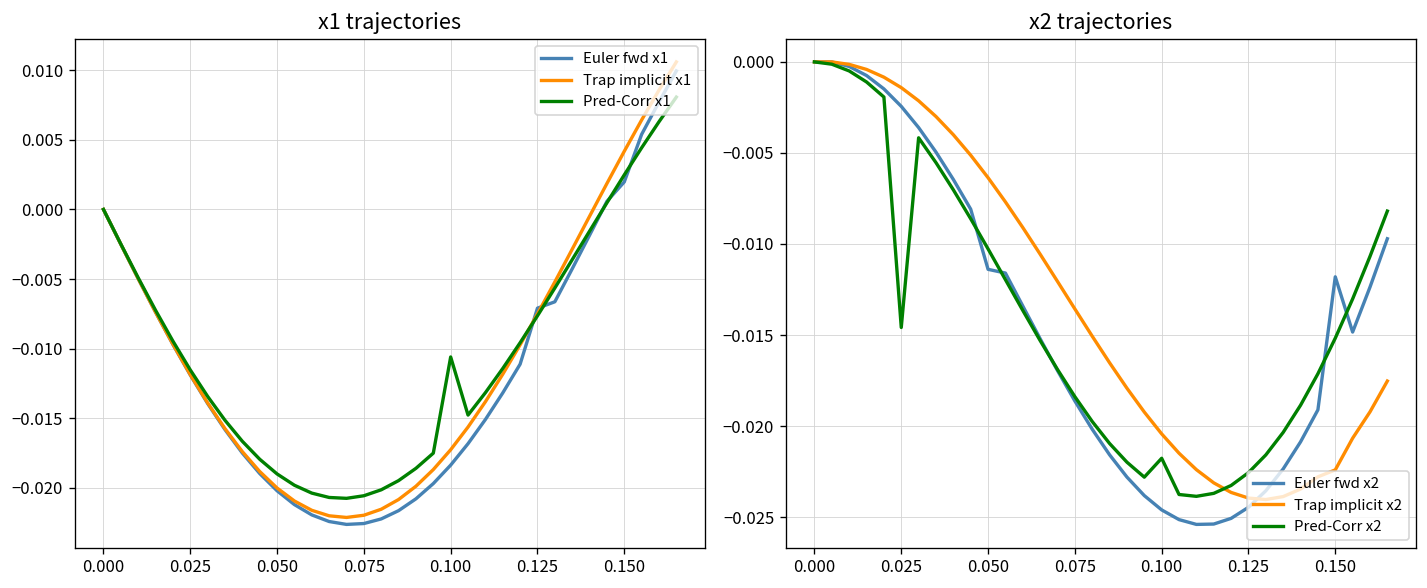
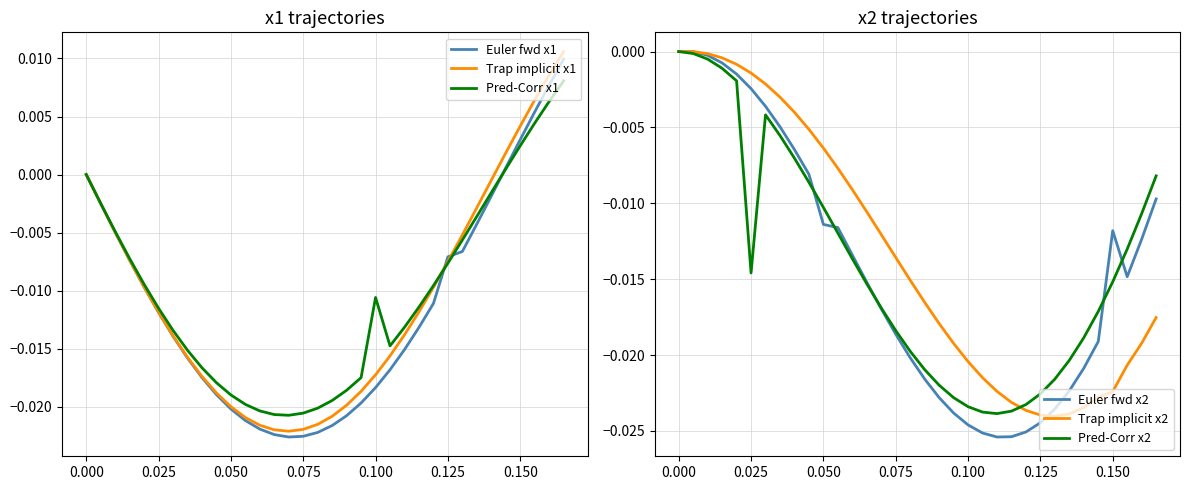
  {
    "x1 trajectories": {
      "Euler fwd x1": {
        "0.075": -0.0226,
        "0.100": -0.0184,
        "0.125": -0.0071,
-       "0.150": 0.0020
+       "0.150": 0.0030
      },
      "Trap implicit x1": {
        "0.075": -0.0220,
        "0.100": -0.0173,
        "0.150": 0.0042
      },
      "Pred-Corr x1": {
        "0.025": -0.0115,
        "0.050": -0.0190,
        "0.075": -0.0206,
        "0.100": -0.0106,
        "0.150": 0.0025
      }
    },
    "x2 trajectories": {
      "Euler fwd x2": {
        "0.025": -0.0024,
        "0.050": -0.0114,
        "0.075": -0.0186,
        "0.100": -0.0246,
        "0.150": -0.0118
      },
      "Trap implicit x2": {
        "0.025": -0.0014,
        "0.050": -0.0064,
        "0.075": -0.0136,
        "0.100": -0.0204
      },
      "Pred-Corr x2": {
        "0.025": -0.0146,
        "0.050": -0.0103,
        "0.075": -0.0184,
-       "0.100": -0.0218,
+       "0.100": -0.0234,
        "0.150": -0.0152
      }
    }
  }
